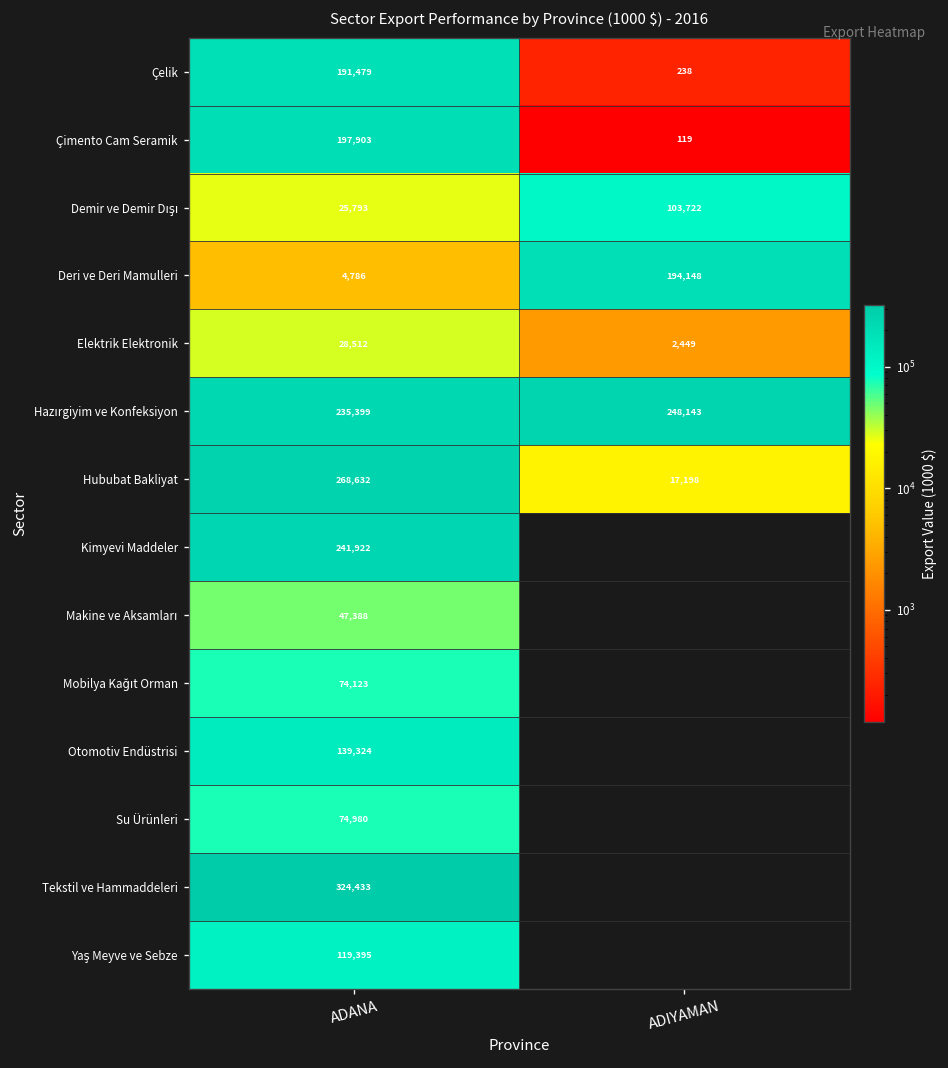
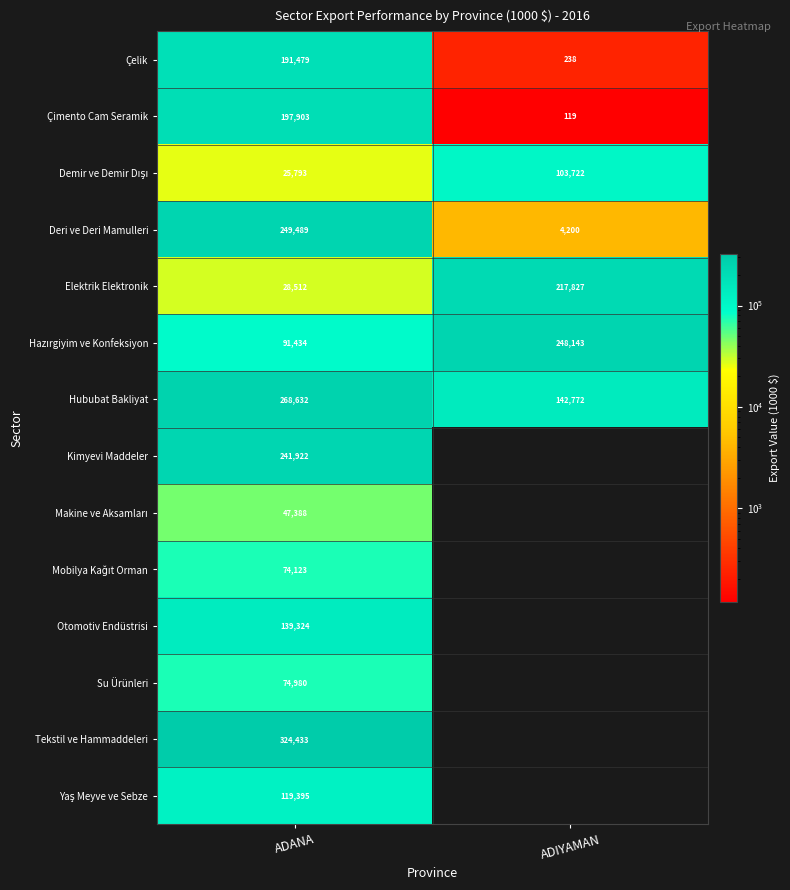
  {
    "Çelik": {
      "ADANA": "191,479",
      "ADIYAMAN": "238"
    },
    "Çimento Cam Seramik": {
      "ADANA": "197,903",
      "ADIYAMAN": "119"
    },
    "Demir ve Demir Dışı": {
      "ADANA": "25,793",
      "ADIYAMAN": "103,722"
    },
    "Deri ve Deri Mamulleri": {
-     "ADANA": "4,786",
-     "ADIYAMAN": "194,148"
+     "ADANA": "249,489",
+     "ADIYAMAN": "4,200"
    },
    "Elektrik Elektronik": {
      "ADANA": "28,512",
-     "ADIYAMAN": "2,449"
+     "ADIYAMAN": "217,827"
    },
    "Hazırgiyim ve Konfeksiyon": {
-     "ADANA": "235,399",
+     "ADANA": "91,434",
      "ADIYAMAN": "248,143"
    },
    "Hububat Bakliyat": {
      "ADANA": "268,632",
-     "ADIYAMAN": "17,198"
+     "ADIYAMAN": "142,772"
    },
    "Kimyevi Maddeler": {
      "ADANA": "241,922"
    },
    "Makine ve Aksamları": {
      "ADANA": "47,388"
    },
    "Mobilya Kağıt Orman": {
      "ADANA": "74,123"
    },
    "Otomotiv Endüstrisi": {
      "ADANA": "139,324"
    },
    "Su Ürünleri": {
      "ADANA": "74,980"
    },
    "Tekstil ve Hammaddeleri": {
      "ADANA": "324,433"
    },
    "Yaş Meyve ve Sebze": {
      "ADANA": "119,395"
    }
  }
